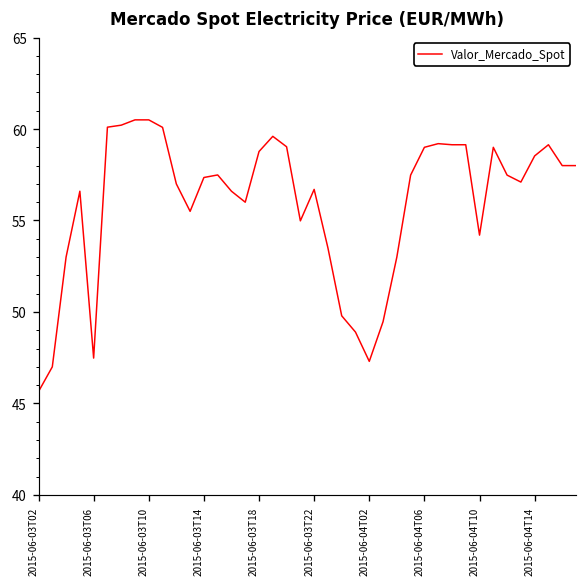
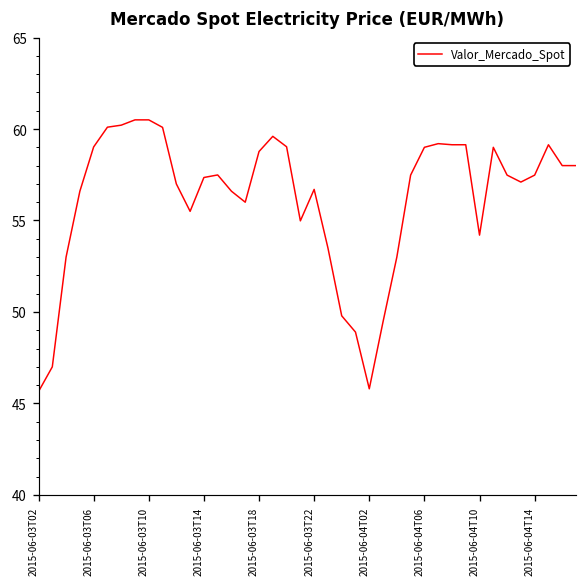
  {
    "2015-06-03T02": 45.7,
-   "2015-06-03T06": 47.5,
+   "2015-06-03T06": 59.0,
    "2015-06-03T10": 60.5,
    "2015-06-03T14": 57.4,
    "2015-06-03T18": 58.8,
    "2015-06-03T22": 56.7,
-   "2015-06-04T02": 47.3,
+   "2015-06-04T02": 45.8,
    "2015-06-04T06": 59.0,
    "2015-06-04T10": 54.2,
-   "2015-06-04T14": 58.5
+   "2015-06-04T14": 57.5
  }
